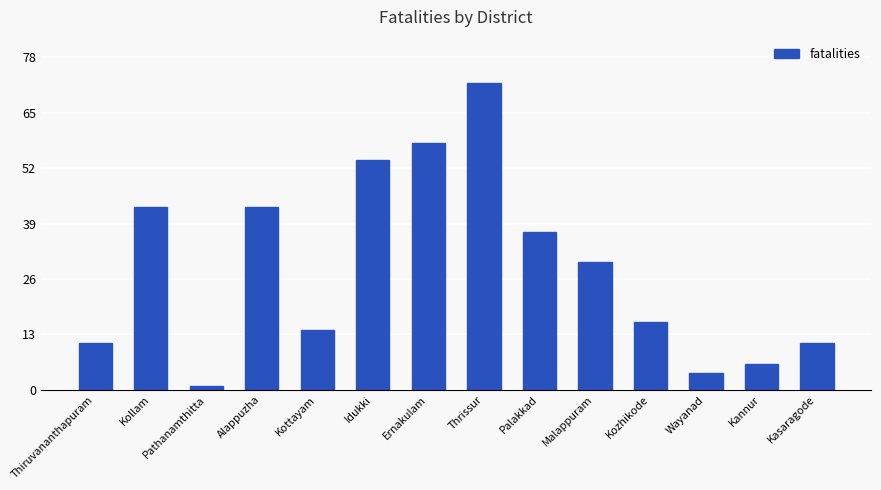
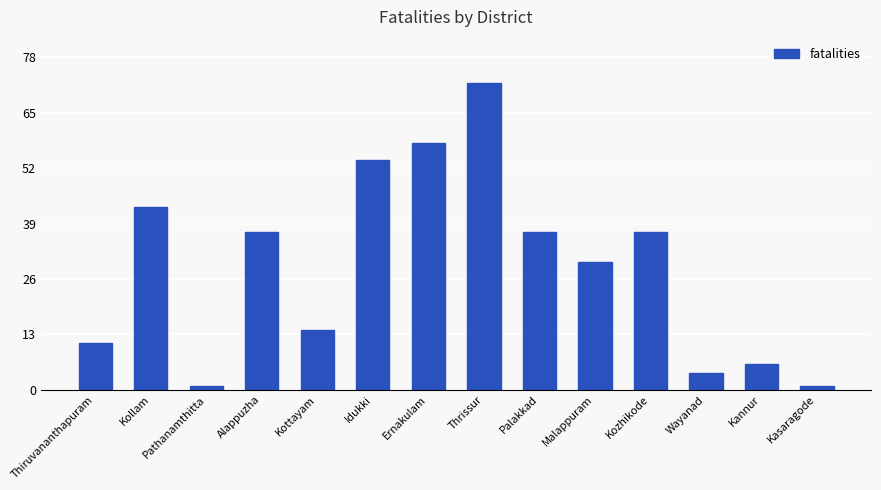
  {
    "Thiruvananthapuram": 11,
    "Kollam": 43,
    "Pathanamthitta": 1,
-   "Alappuzha": 43,
+   "Alappuzha": 37,
    "Kottayam": 14,
    "Idukki": 54,
    "Ernakulam": 58,
    "Thrissur": 72,
    "Palakkad": 37,
    "Malappuram": 30,
-   "Kozhikode": 16,
+   "Kozhikode": 37,
    "Wayanad": 4,
    "Kannur": 6,
-   "Kasaragode": 11
+   "Kasaragode": 1
  }
